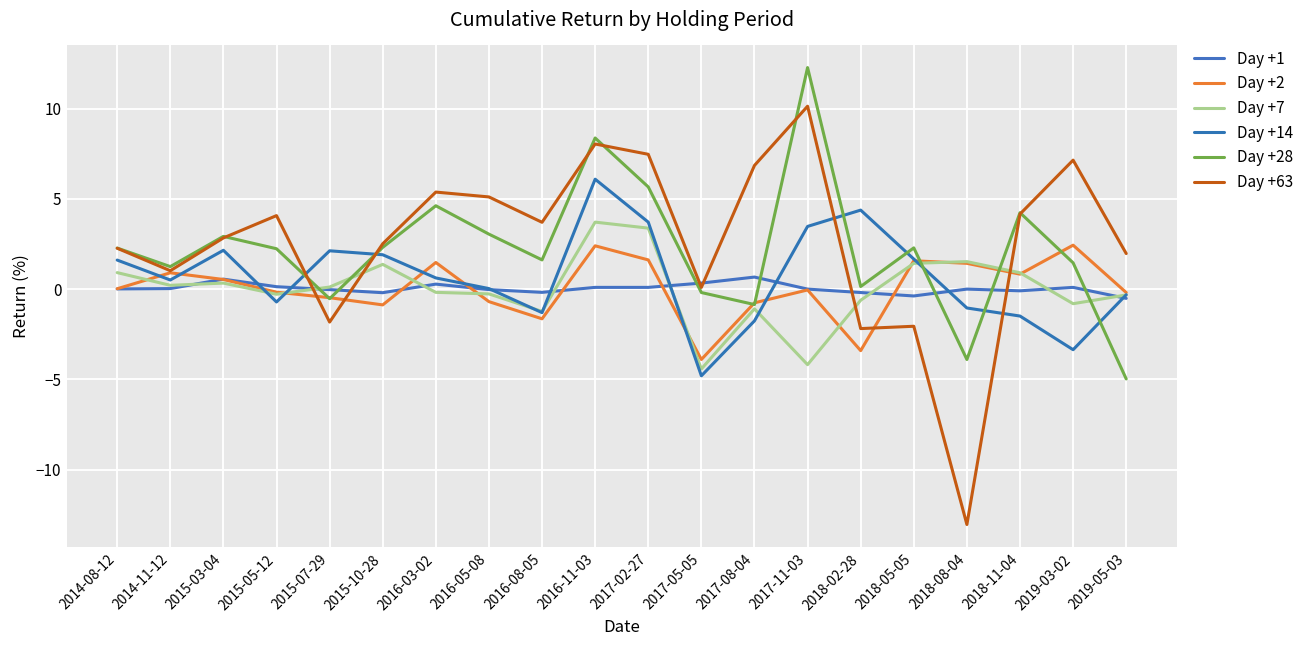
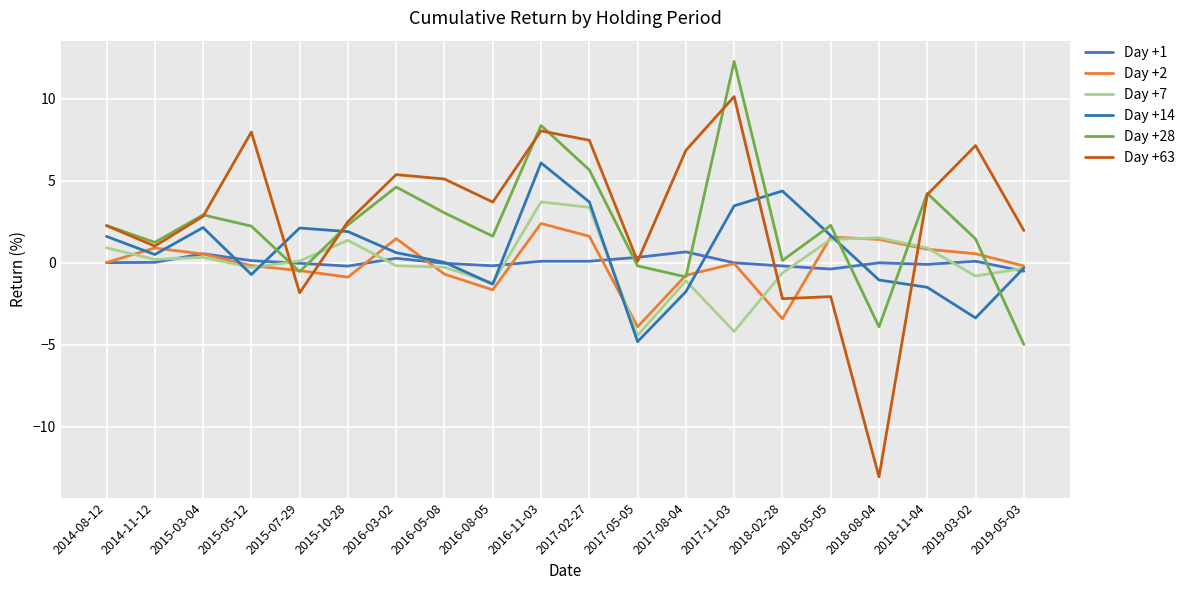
  {
    "Day +2": {
      "2015-10-28": -0.9,
      "2016-03-02": 1.5,
      "2016-05-08": -0.7,
      "2016-08-05": -1.6,
      "2016-11-03": 2.4,
      "2017-02-27": 1.6,
      "2017-05-05": -3.9,
      "2018-02-28": -3.4,
-     "2019-03-02": 2.4
+     "2019-03-02": 0.6
    },
    "Day +7": {
      "2014-08-12": 0.9,
      "2014-11-12": 0.2,
      "2015-03-04": 0.3,
      "2015-10-28": 1.4,
      "2016-03-02": -0.2,
      "2016-05-08": -0.3,
      "2016-11-03": 3.7,
      "2017-02-27": 3.4,
      "2017-05-05": -4.4,
      "2017-08-04": -1.1,
      "2017-11-03": -4.2,
      "2018-02-28": -0.6,
      "2019-03-02": -0.8
    },
    "Day +28": {
      "2014-11-12": 1.2,
      "2015-05-12": 2.2,
      "2015-10-28": 2.3,
      "2016-03-02": 4.6,
      "2016-05-08": 3.0,
      "2016-08-05": 1.6,
      "2016-11-03": 8.4,
      "2017-02-27": 5.7,
      "2017-05-05": -0.2,
      "2017-11-03": 12.3,
      "2018-02-28": 0.1,
      "2018-05-05": 2.3,
      "2018-08-04": -3.9,
      "2019-03-02": 1.5,
      "2019-05-03": -5.0
    },
    "Day +63": {
-     "2015-05-12": 4.1,
+     "2015-05-12": 8.0,
      "2015-07-29": -1.8,
      "2015-10-28": 2.5,
      "2016-03-02": 5.4,
      "2016-05-08": 5.1,
      "2016-08-05": 3.7,
      "2016-11-03": 8.0,
      "2017-02-27": 7.5,
      "2017-05-05": 0.1,
      "2017-08-04": 6.9,
      "2017-11-03": 10.1,
      "2018-02-28": -2.2,
      "2018-05-05": -2.1,
      "2018-08-04": -13.0,
      "2019-03-02": 7.1,
      "2019-05-03": 2.0
    }
  }
